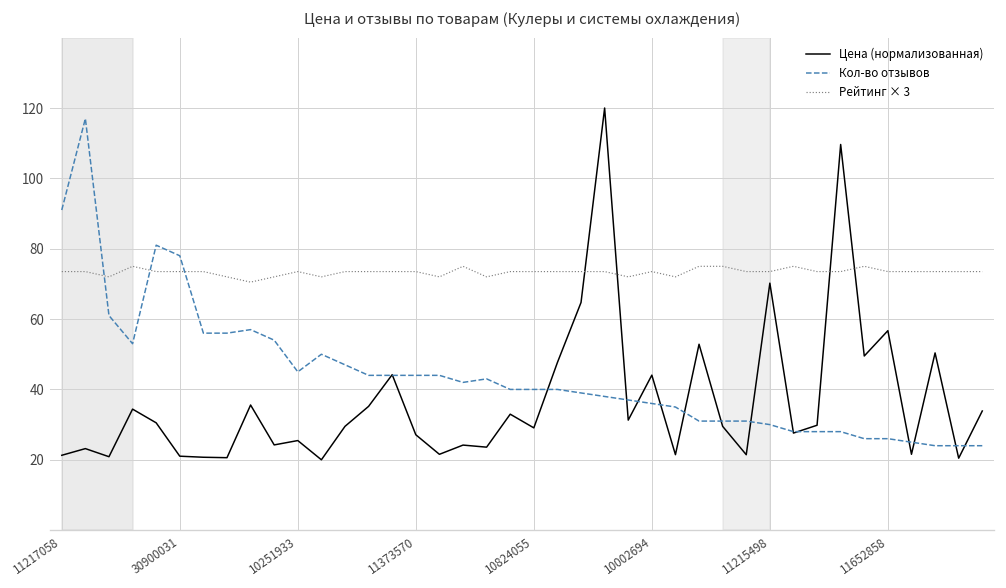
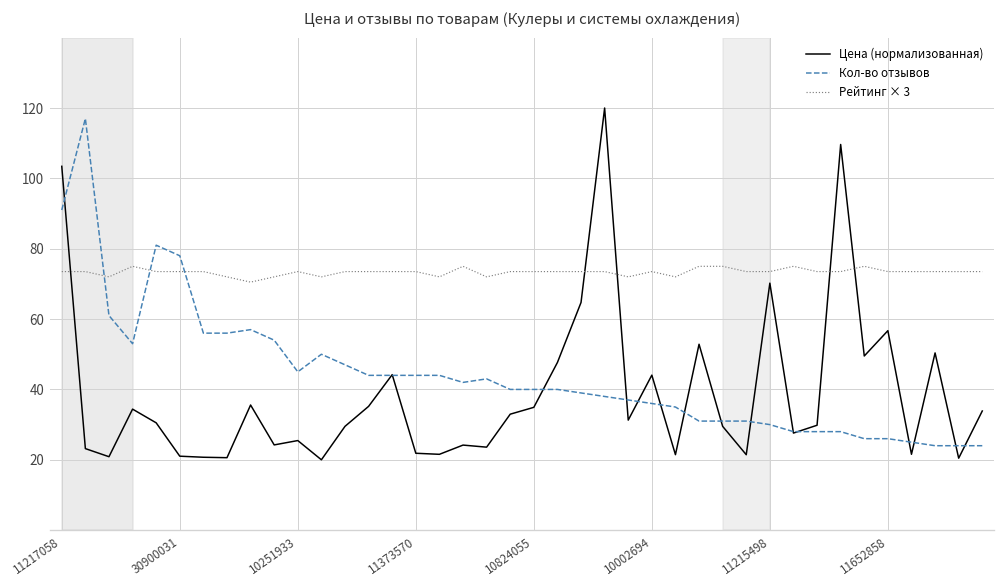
  {
    "Цена (нормализованная)": {
-     "11217058": 21,
+     "11217058": 103,
      "30900031": 21,
      "10251933": 25,
-     "11373570": 27,
-     "10824055": 29,
+     "11373570": 22,
+     "10824055": 35,
      "10002694": 44,
      "11215498": 70,
      "11652858": 57
    },
    "Кол-во отзывов": {
      "11217058": 91,
      "30900031": 78,
      "10251933": 45,
      "11373570": 44,
      "10824055": 40,
      "10002694": 36,
      "11215498": 30,
      "11652858": 26
    },
    "Рейтинг × 3": {
      "11217058": 74,
      "30900031": 74,
      "10251933": 74,
      "11373570": 74,
      "10824055": 74,
      "10002694": 74,
      "11215498": 74,
      "11652858": 74
    }
  }
